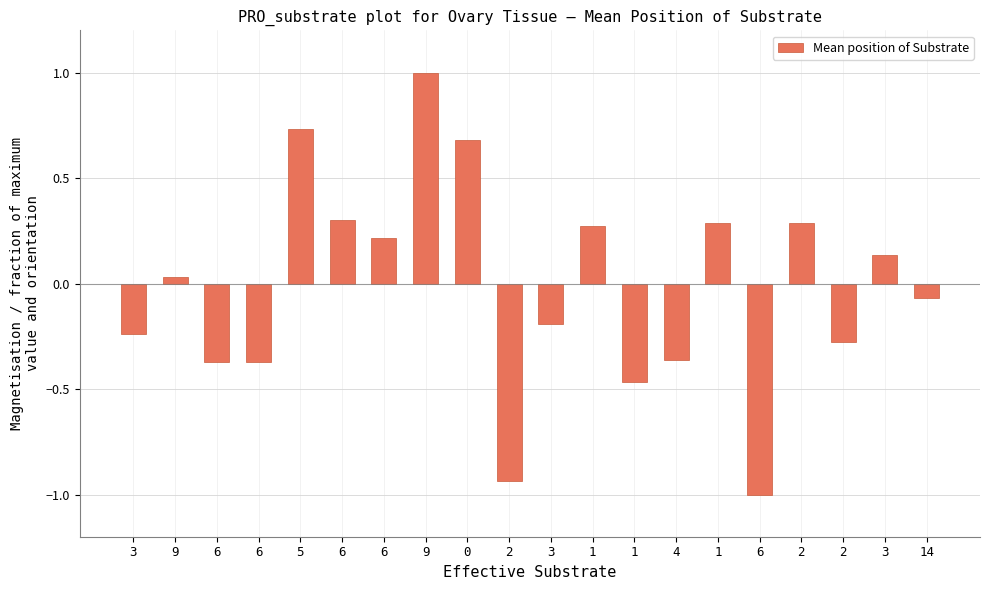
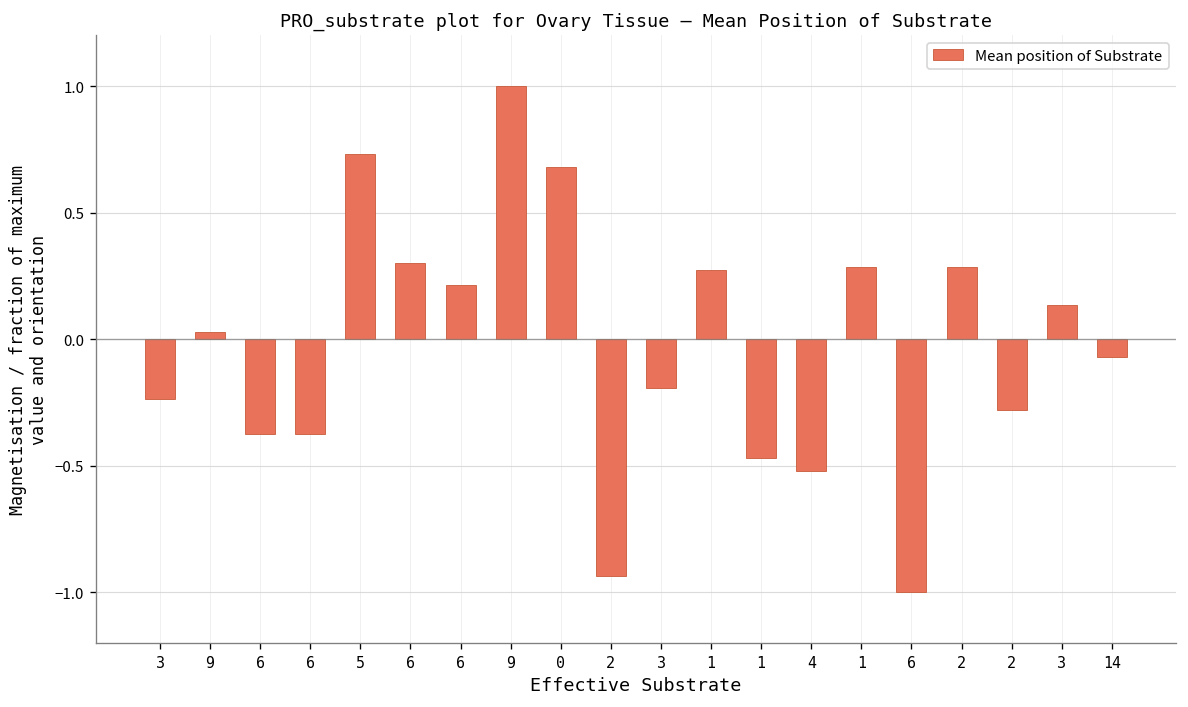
  {
    "5": 0.73,
    "0": 0.68,
-   "4": -0.36,
+   "4": -0.52,
    "14": -0.07
  }
